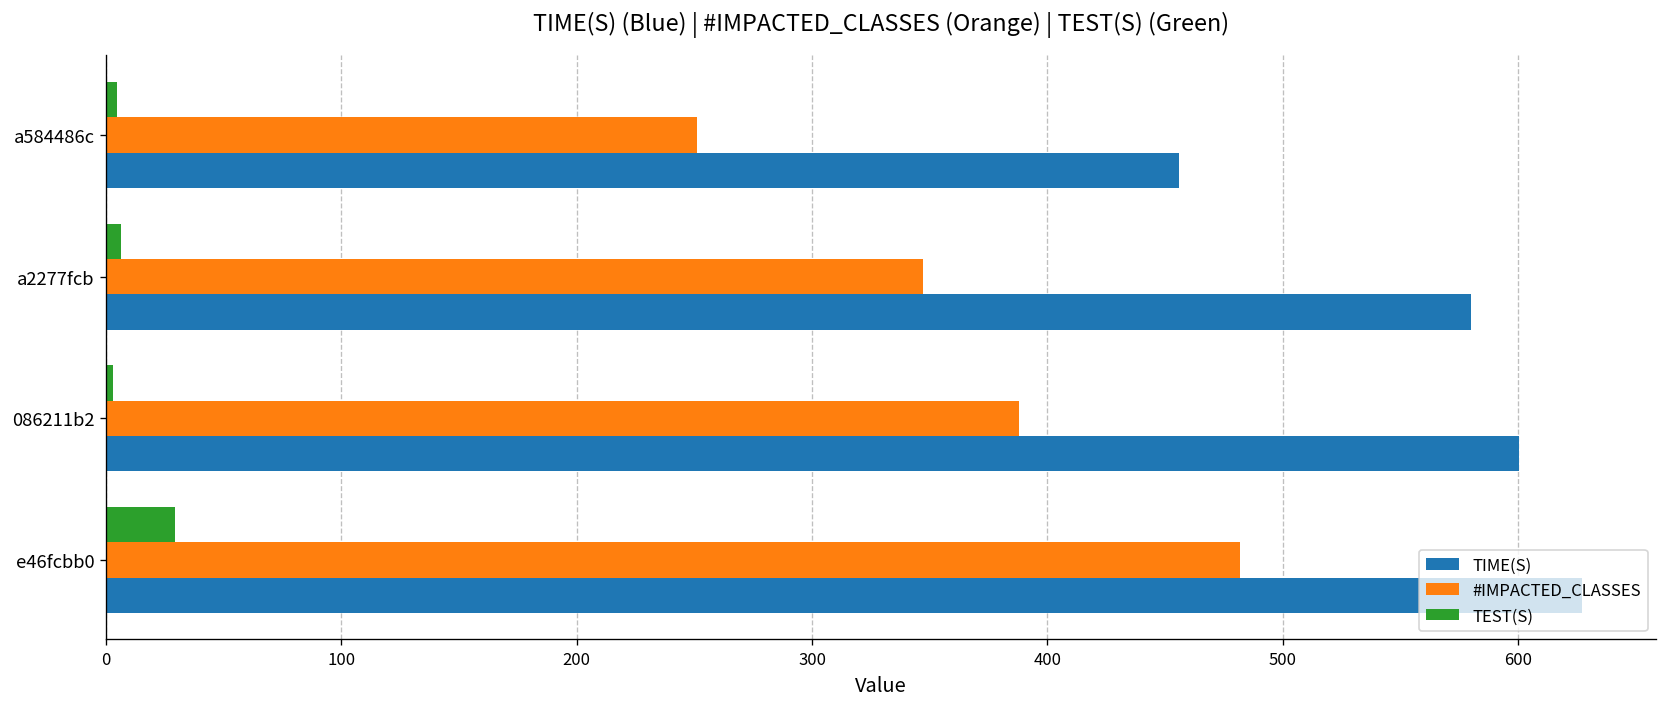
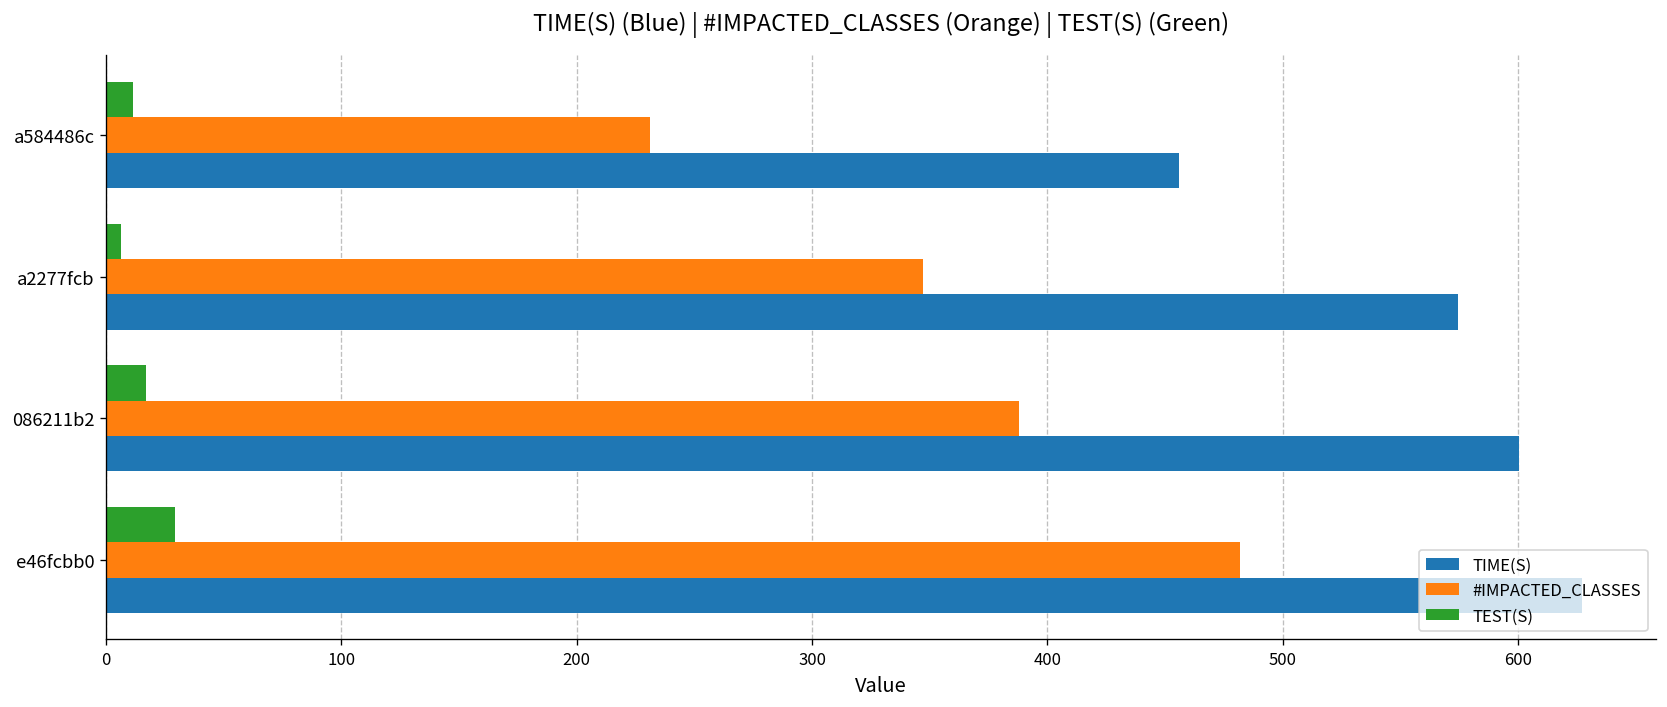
  {
    "TIME(S)": {
      "a584486c": 456,
-     "a2277fcb": 580,
+     "a2277fcb": 574,
      "086211b2": 601
    },
    "#IMPACTED_CLASSES": {
-     "a584486c": 251,
+     "a584486c": 231,
      "a2277fcb": 347,
      "086211b2": 388,
      "e46fcbb0": 482
    },
    "TEST(S)": {
-     "a584486c": 5,
+     "a584486c": 11,
      "a2277fcb": 6,
-     "086211b2": 3,
+     "086211b2": 17,
      "e46fcbb0": 29
    }
  }
